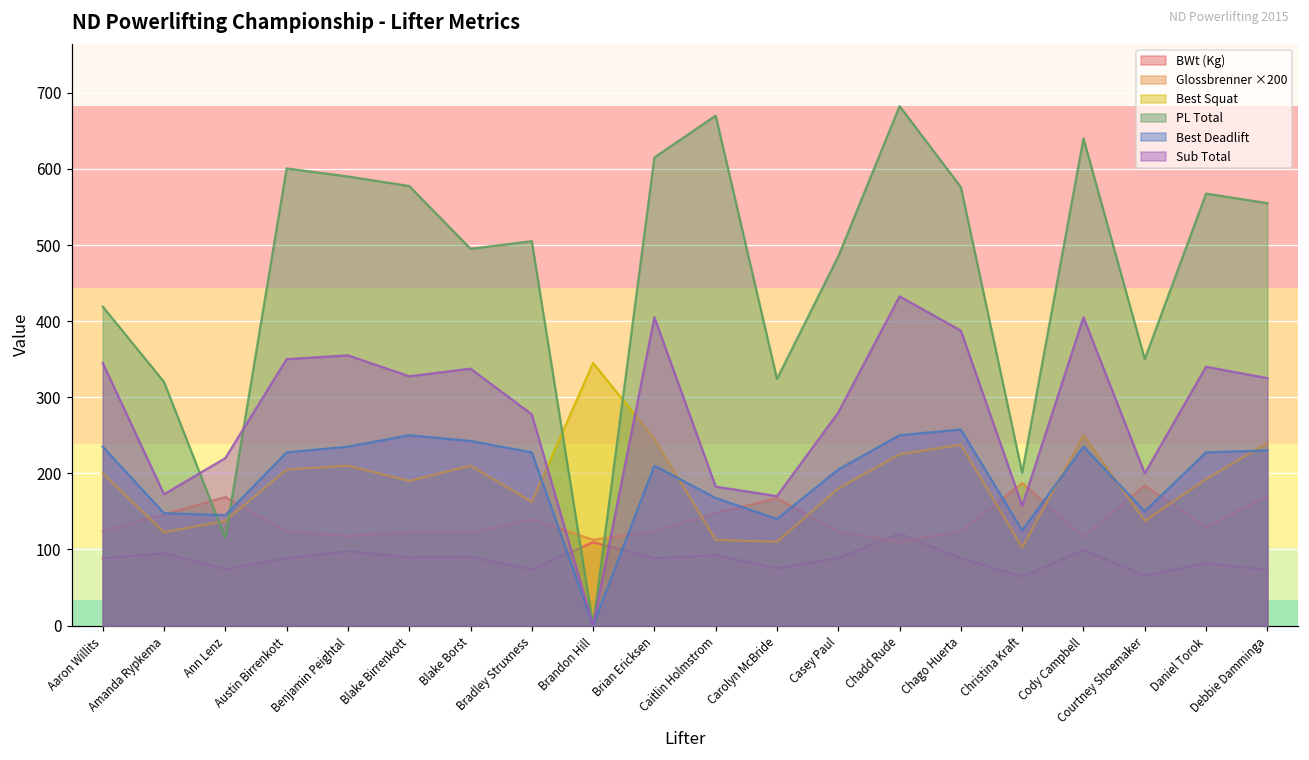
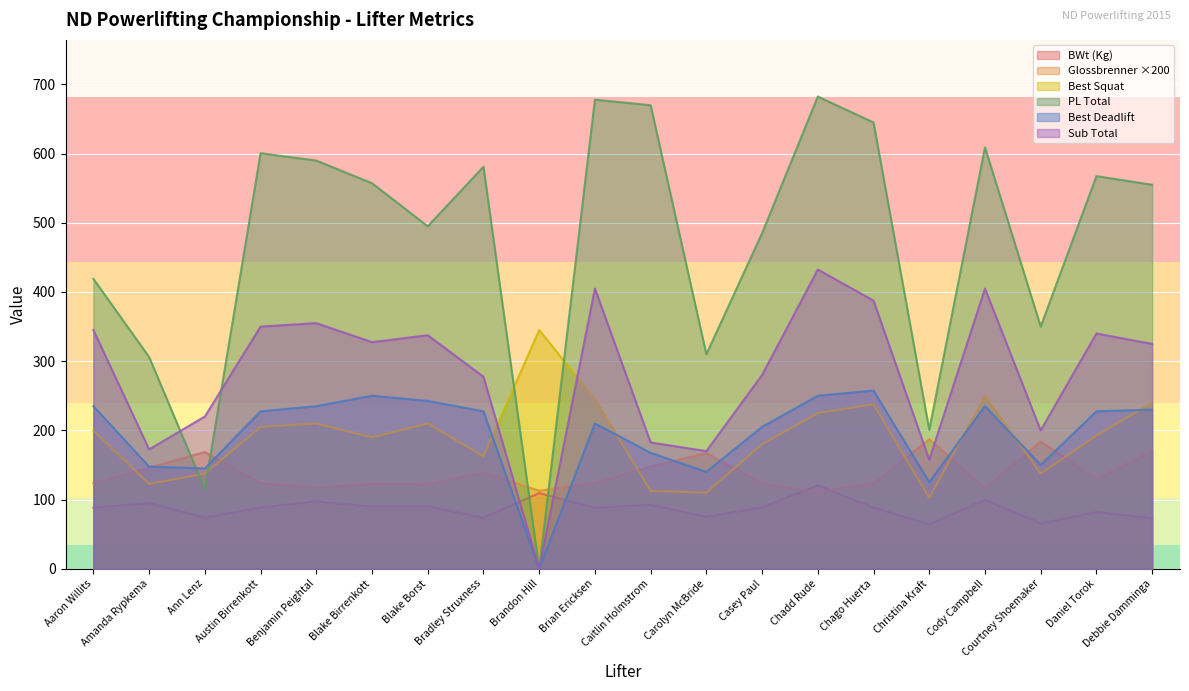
  {
    "PL Total": {
      "Aaron Willits": 420,
-     "Amanda Rypkema": 320,
+     "Amanda Rypkema": 310,
      "Ann Lenz": 120,
      "Austin Birrenkott": 600,
      "Benjamin Peightal": 590,
-     "Blake Birrenkott": 580,
+     "Blake Birrenkott": 560,
      "Blake Borst": 500,
-     "Bradley Struxness": 510,
-     "Brian Ericksen": 620,
+     "Bradley Struxness": 580,
+     "Brian Ericksen": 680,
      "Caitlin Holmstrom": 670,
-     "Carolyn McBride": 320,
+     "Carolyn McBride": 310,
      "Casey Paul": 490,
      "Chadd Rude": 680,
-     "Chago Huerta": 580,
+     "Chago Huerta": 650,
      "Christina Kraft": 200,
-     "Cody Campbell": 640,
+     "Cody Campbell": 610,
      "Courtney Shoemaker": 350,
      "Daniel Torok": 570,
      "Debbie Damminga": 560
    }
  }
